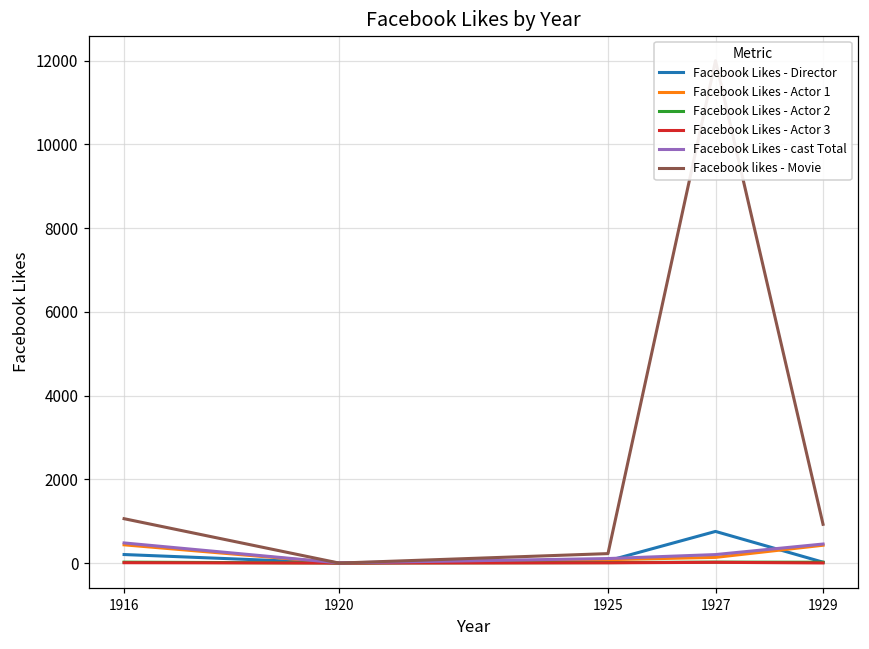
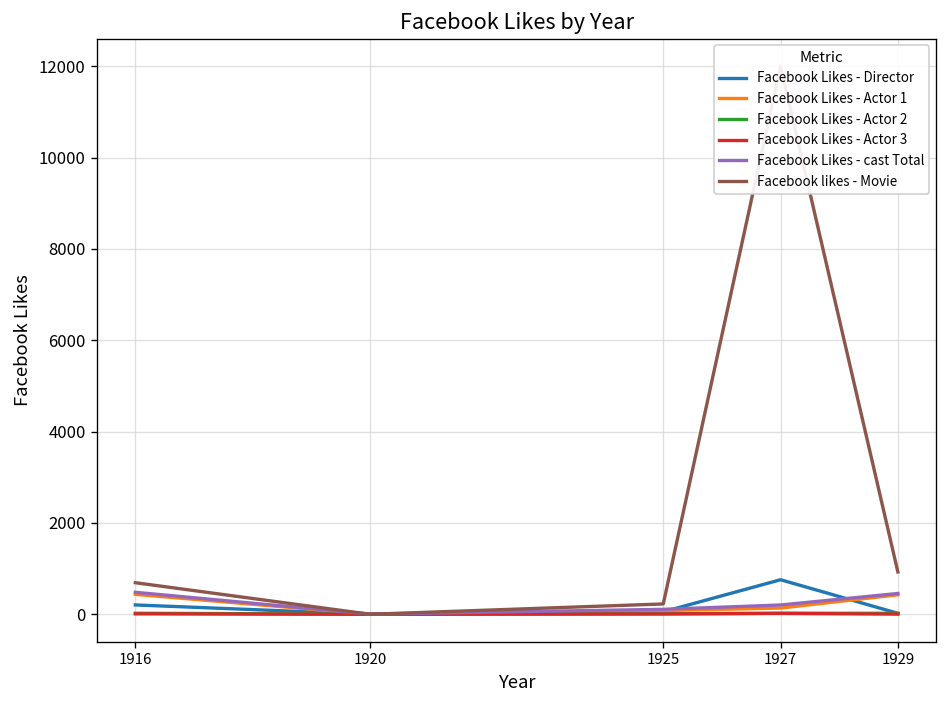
  {
    "Facebook Likes - Director": {
      "1916": 200,
      "1927": 800
    },
    "Facebook likes - Movie": {
-     "1916": 1100,
+     "1916": 700,
      "1925": 200,
      "1929": 900
    }
  }
